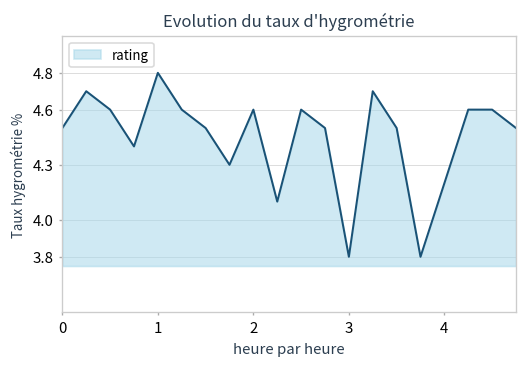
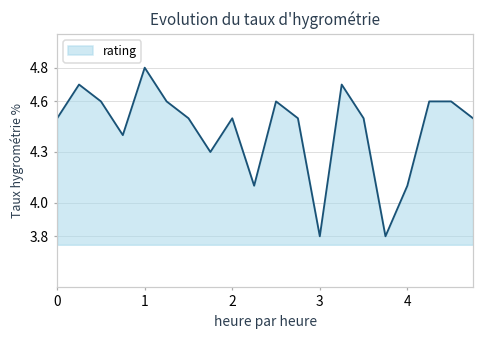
  {
    "0": 4.5,
    "1": 4.8,
-   "2": 4.6,
+   "2": 4.5,
    "3": 3.8,
-   "4": 4.2
+   "4": 4.1
  }
